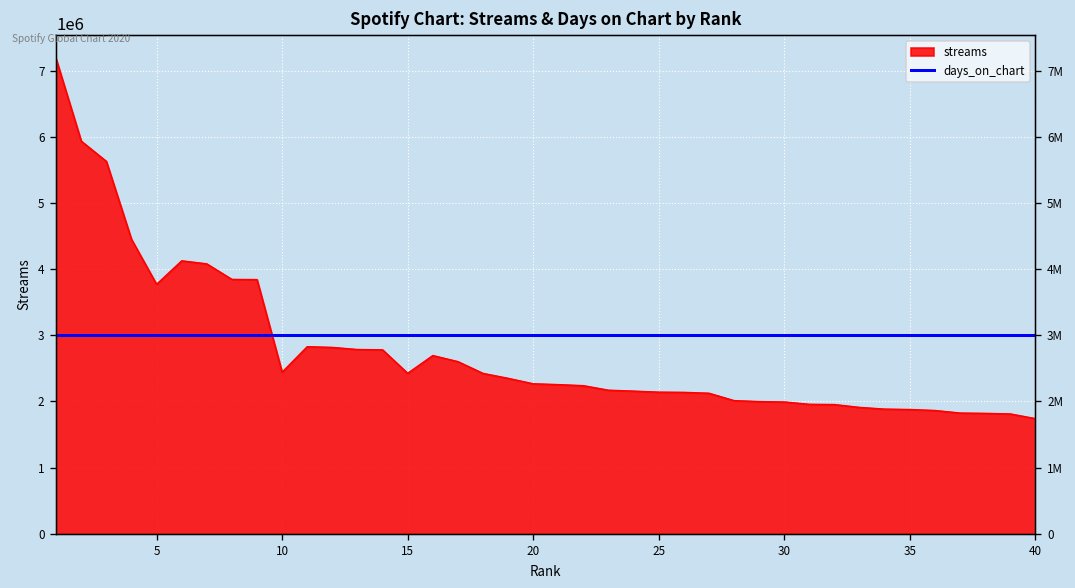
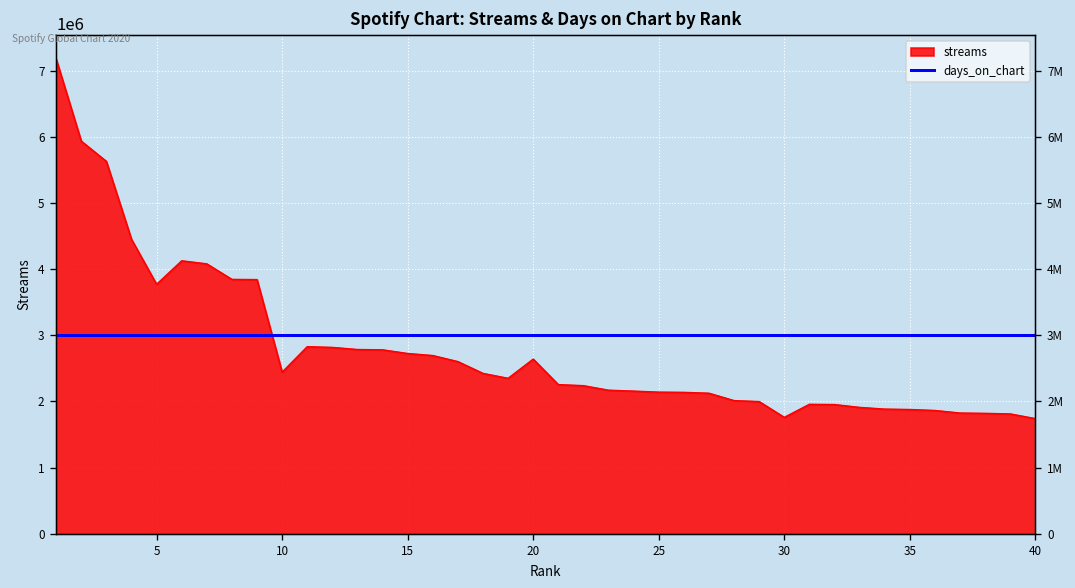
  {
    "5": 3800000,
    "10": 2400000,
-   "15": 2400000,
-   "20": 2300000,
+   "15": 2700000,
+   "20": 2600000,
    "25": 2100000,
-   "30": 2000000,
+   "30": 1800000,
    "35": 1900000,
    "40": 1700000
  }
